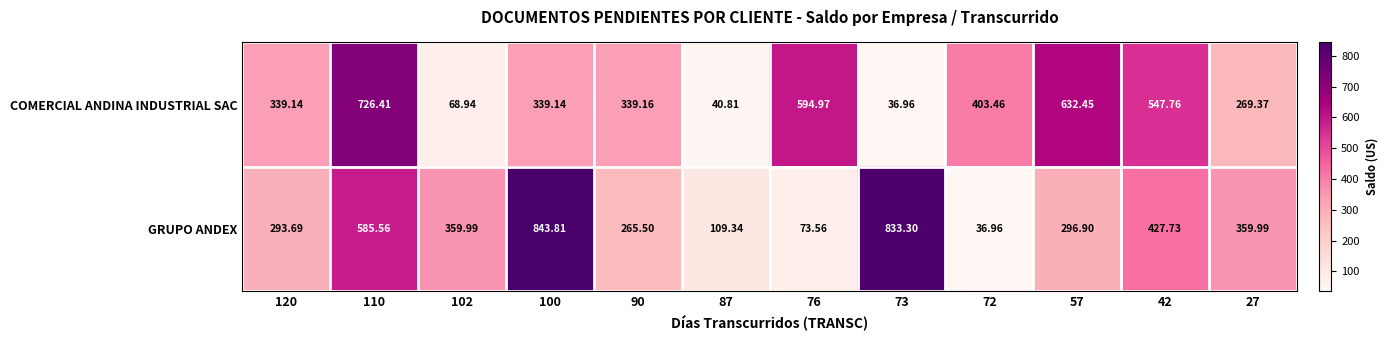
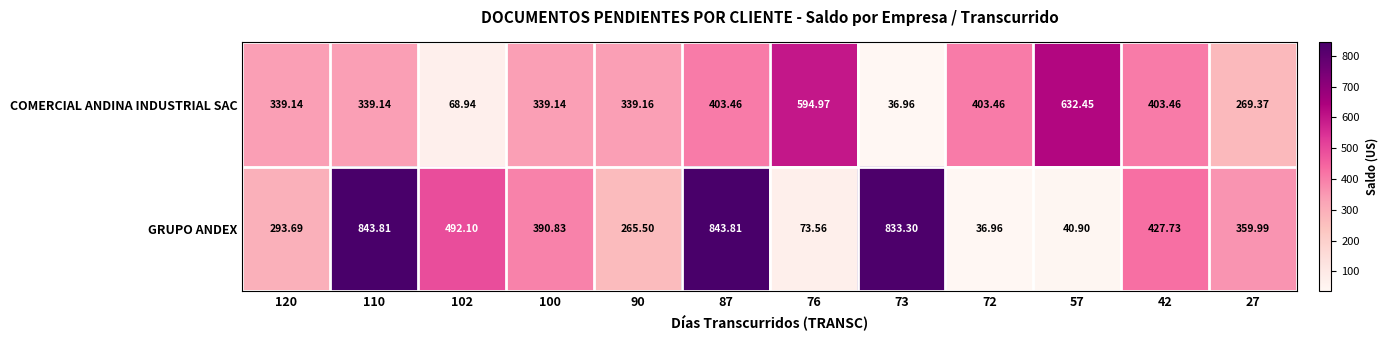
  {
    "COMERCIAL ANDINA INDUSTRIAL SAC": {
      "120": 339.14,
-     "110": 726.41,
+     "110": 339.14,
      "102": 68.94,
      "100": 339.14,
      "90": 339.16,
-     "87": 40.81,
+     "87": 403.46,
      "76": 594.97,
      "73": 36.96,
      "72": 403.46,
      "57": 632.45,
-     "42": 547.76,
+     "42": 403.46,
      "27": 269.37
    },
    "GRUPO ANDEX": {
      "120": 293.69,
-     "110": 585.56,
-     "102": 359.99,
-     "100": 843.81,
+     "110": 843.81,
+     "102": 492.10,
+     "100": 390.83,
      "90": 265.50,
-     "87": 109.34,
+     "87": 843.81,
      "76": 73.56,
      "73": 833.30,
      "72": 36.96,
-     "57": 296.90,
+     "57": 40.90,
      "42": 427.73,
      "27": 359.99
    }
  }
